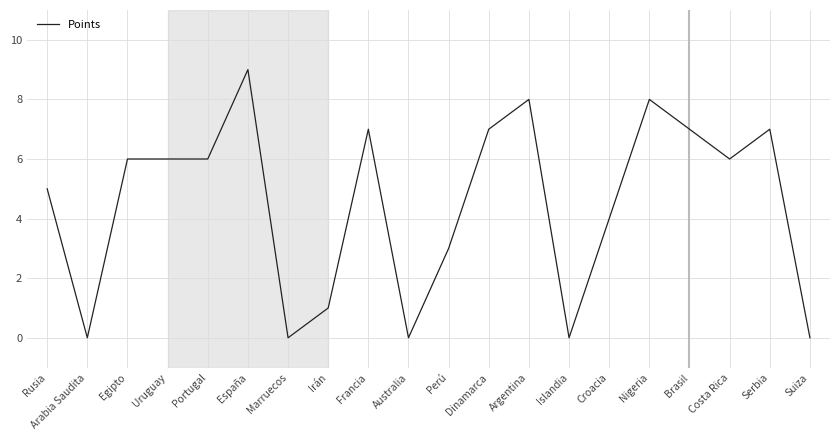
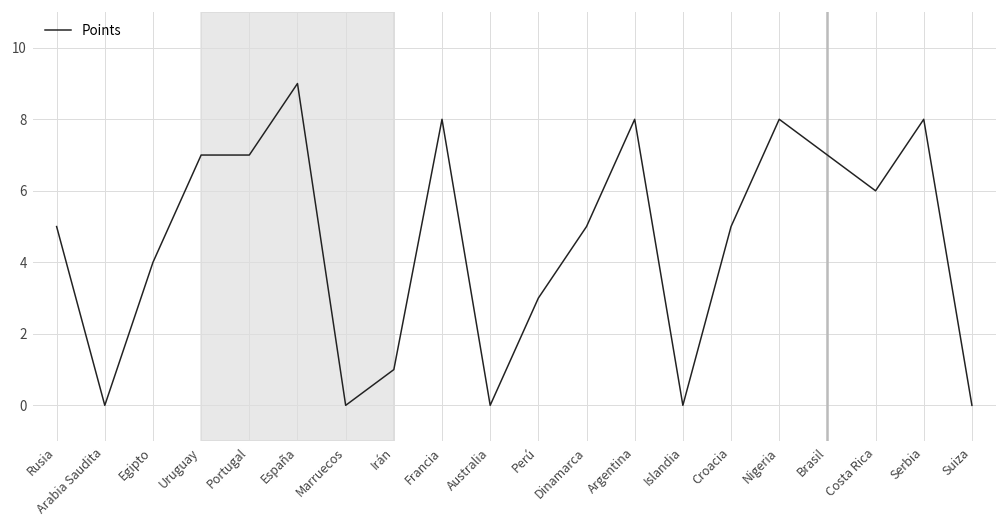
  {
    "Rusia": 5,
    "Arabia Saudita": 0,
-   "Egipto": 6,
-   "Uruguay": 6,
-   "Portugal": 6,
+   "Egipto": 4,
+   "Uruguay": 7,
+   "Portugal": 7,
    "España": 9,
    "Marruecos": 0,
    "Irán": 1,
-   "Francia": 7,
+   "Francia": 8,
    "Australia": 0,
    "Perú": 3,
-   "Dinamarca": 7,
+   "Dinamarca": 5,
    "Argentina": 8,
    "Islandia": 0,
-   "Croacia": 4,
+   "Croacia": 5,
    "Nigeria": 8,
    "Brasil": 7,
    "Costa Rica": 6,
-   "Serbia": 7,
+   "Serbia": 8,
    "Suiza": 0
  }
